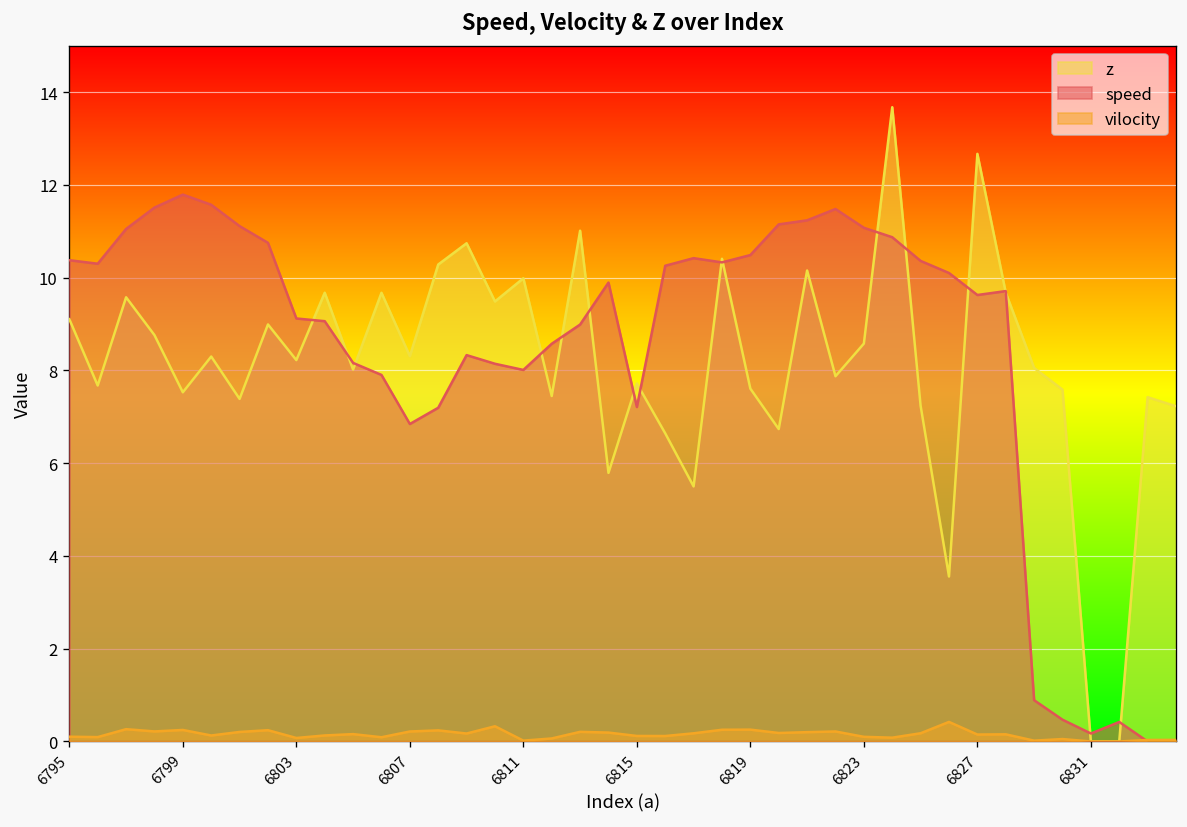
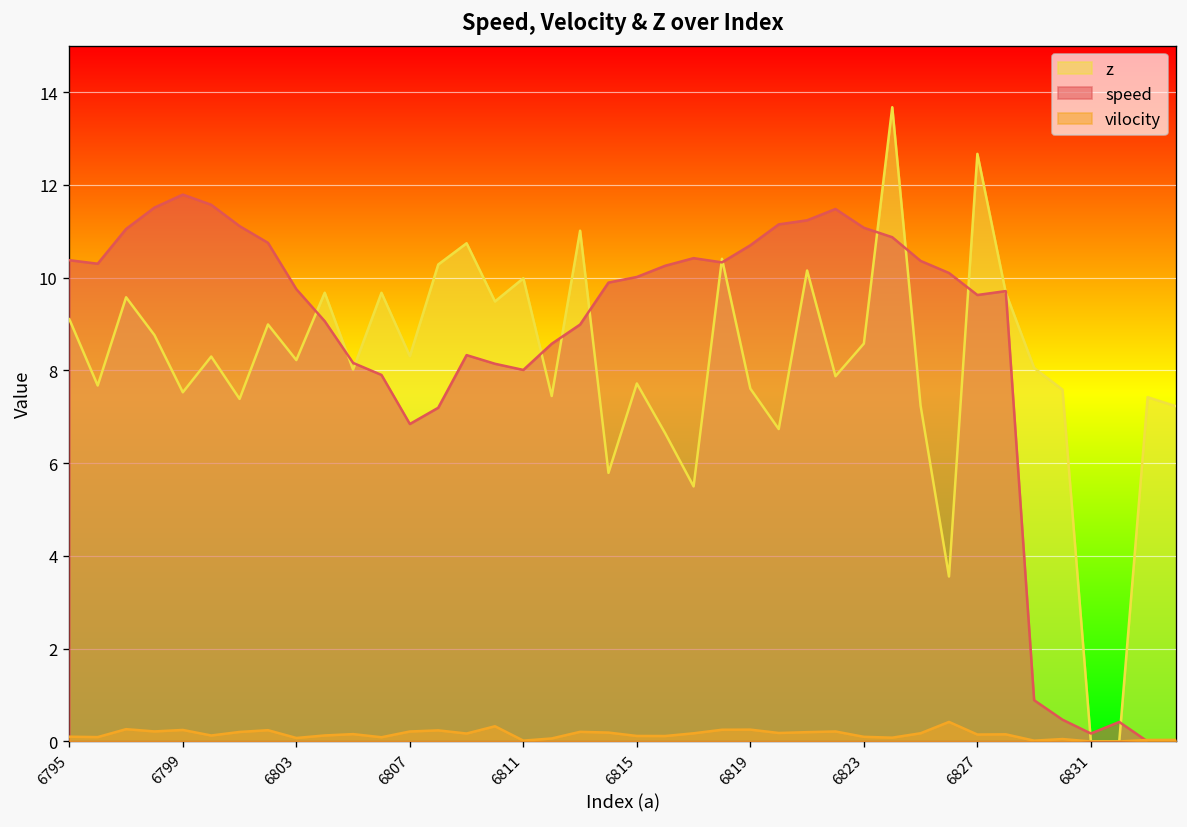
  {
    "speed": {
      "6795": 10.4,
      "6799": 11.8,
-     "6803": 9.1,
+     "6803": 9.8,
      "6807": 6.8,
      "6811": 8.0,
-     "6815": 7.2,
-     "6819": 10.5,
+     "6815": 10.0,
+     "6819": 10.7,
      "6823": 11.1,
      "6827": 9.6,
      "6831": 0.2
    }
  }
